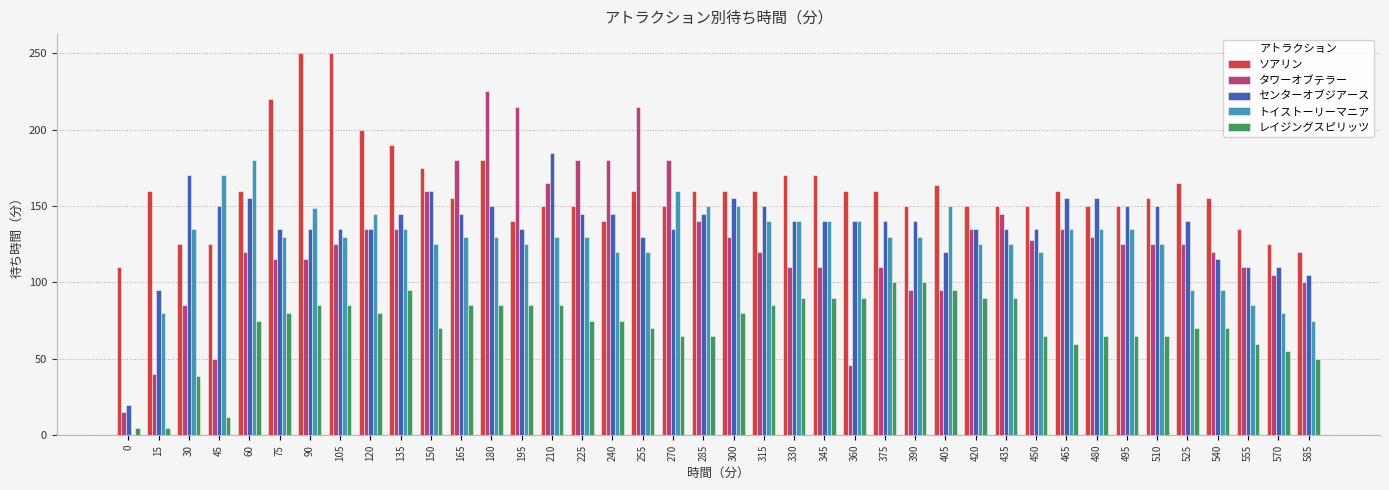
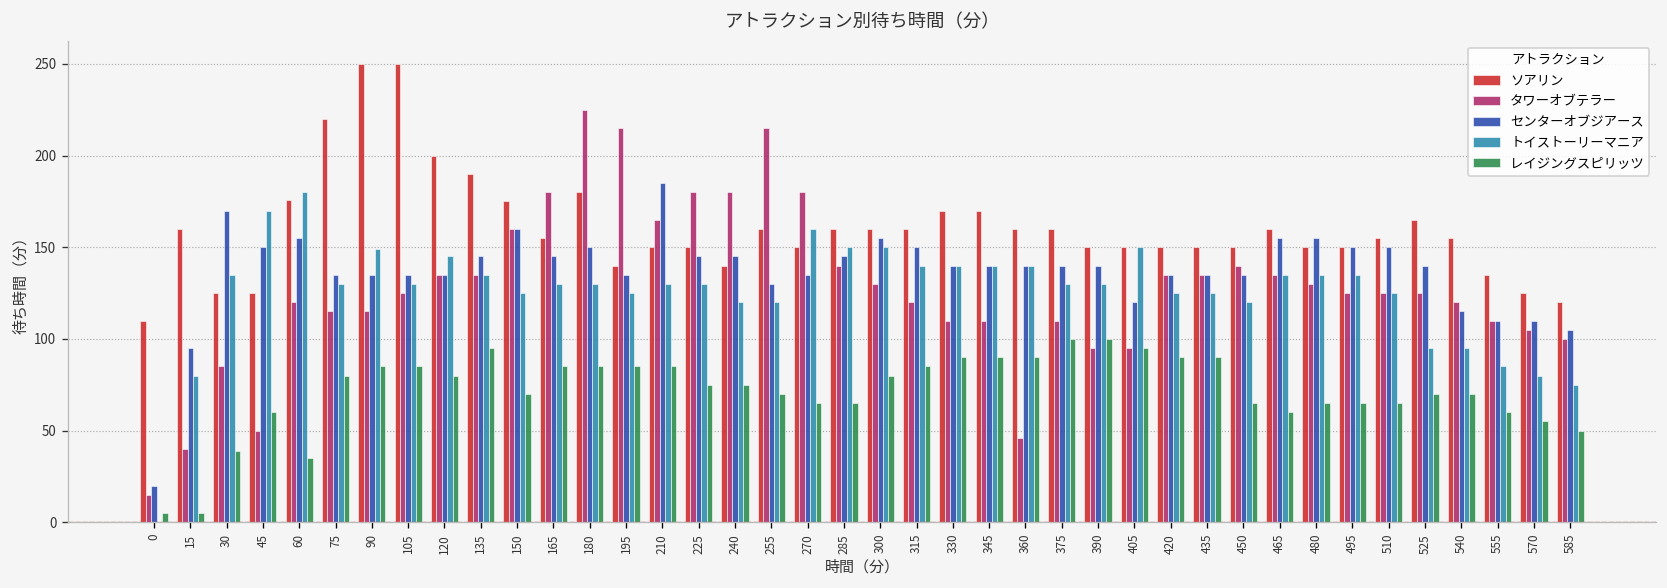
  {
    "ソアリン": {
      "0": 110,
      "15": 160,
      "30": 125,
      "45": 125,
-     "60": 160,
+     "60": 176,
      "75": 220,
      "90": 250,
      "105": 250,
      "120": 200,
      "135": 190,
      "150": 175,
      "165": 155,
      "180": 180,
      "195": 140,
      "210": 150,
      "225": 150,
      "240": 140,
      "255": 160,
      "270": 150,
      "285": 160,
      "300": 160,
      "315": 160,
      "330": 170,
      "345": 170,
      "360": 160,
      "375": 160,
      "390": 150,
-     "405": 164,
+     "405": 150,
      "420": 150,
      "435": 150,
      "450": 150,
      "465": 160,
      "480": 150,
      "495": 150,
      "510": 155,
      "525": 165,
      "540": 155,
      "555": 135,
      "570": 125,
      "585": 120
    },
    "タワーオブテラー": {
      "0": 15,
      "15": 40,
      "30": 85,
      "45": 50,
      "60": 120,
      "75": 115,
      "90": 115,
      "105": 125,
      "120": 135,
      "135": 135,
      "150": 160,
      "165": 180,
      "180": 225,
      "195": 215,
      "210": 165,
      "225": 180,
      "240": 180,
      "255": 215,
      "270": 180,
      "285": 140,
      "300": 130,
      "315": 120,
      "330": 110,
      "345": 110,
      "360": 46,
      "375": 110,
      "390": 95,
      "405": 95,
      "420": 135,
-     "435": 145,
-     "450": 128,
+     "435": 135,
+     "450": 140,
      "465": 135,
      "480": 130,
      "495": 125,
      "510": 125,
      "525": 125,
      "540": 120,
      "555": 110,
      "570": 105,
      "585": 100
    },
    "センターオブジアース": {
      "0": 20,
      "15": 95,
      "30": 170,
      "45": 150,
      "60": 155,
      "75": 135,
      "90": 135,
      "105": 135,
      "120": 135,
      "135": 145,
      "150": 160,
      "165": 145,
      "180": 150,
      "195": 135,
      "210": 185,
      "225": 145,
      "240": 145,
      "255": 130,
      "270": 135,
      "285": 145,
      "300": 155,
      "315": 150,
      "330": 140,
      "345": 140,
      "360": 140,
      "375": 140,
      "390": 140,
      "405": 120,
      "420": 135,
      "435": 135,
      "450": 135,
      "465": 155,
      "480": 155,
      "495": 150,
      "510": 150,
      "525": 140,
      "540": 115,
      "555": 110,
      "570": 110,
      "585": 105
    },
    "トイストーリーマニア": {
      "0": 0,
      "15": 80,
      "30": 135,
      "45": 170,
      "60": 180,
      "75": 130,
      "90": 149,
      "105": 130,
      "120": 145,
      "135": 135,
      "150": 125,
      "165": 130,
      "180": 130,
      "195": 125,
      "210": 130,
      "225": 130,
      "240": 120,
      "255": 120,
      "270": 160,
      "285": 150,
      "300": 150,
      "315": 140,
      "330": 140,
      "345": 140,
      "360": 140,
      "375": 130,
      "390": 130,
      "405": 150,
      "420": 125,
      "435": 125,
      "450": 120,
      "465": 135,
      "480": 135,
      "495": 135,
      "510": 125,
      "525": 95,
      "540": 95,
      "555": 85,
      "570": 80,
      "585": 75
    },
    "レイジングスピリッツ": {
      "0": 5,
      "15": 5,
      "30": 39,
-     "45": 12,
-     "60": 75,
+     "45": 60,
+     "60": 35,
      "75": 80,
      "90": 85,
      "105": 85,
      "120": 80,
      "135": 95,
      "150": 70,
      "165": 85,
      "180": 85,
      "195": 85,
      "210": 85,
      "225": 75,
      "240": 75,
      "255": 70,
      "270": 65,
      "285": 65,
      "300": 80,
      "315": 85,
      "330": 90,
      "345": 90,
      "360": 90,
      "375": 100,
      "390": 100,
      "405": 95,
      "420": 90,
      "435": 90,
      "450": 65,
      "465": 60,
      "480": 65,
      "495": 65,
      "510": 65,
      "525": 70,
      "540": 70,
      "555": 60,
      "570": 55,
      "585": 50
    }
  }
